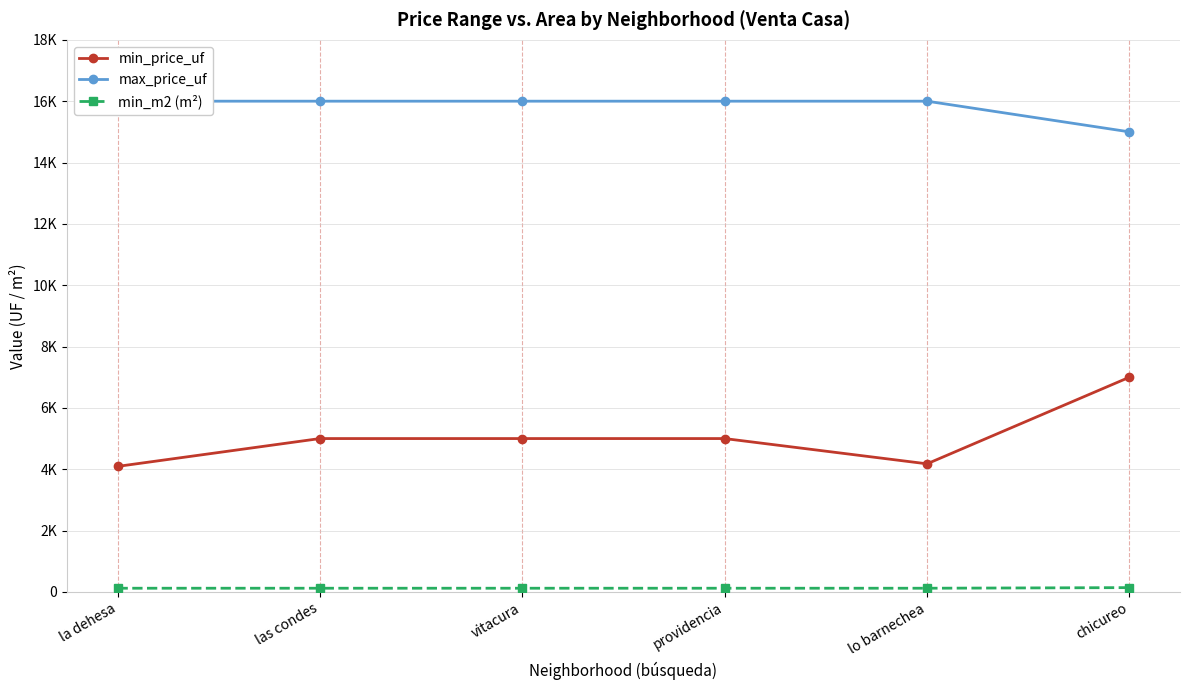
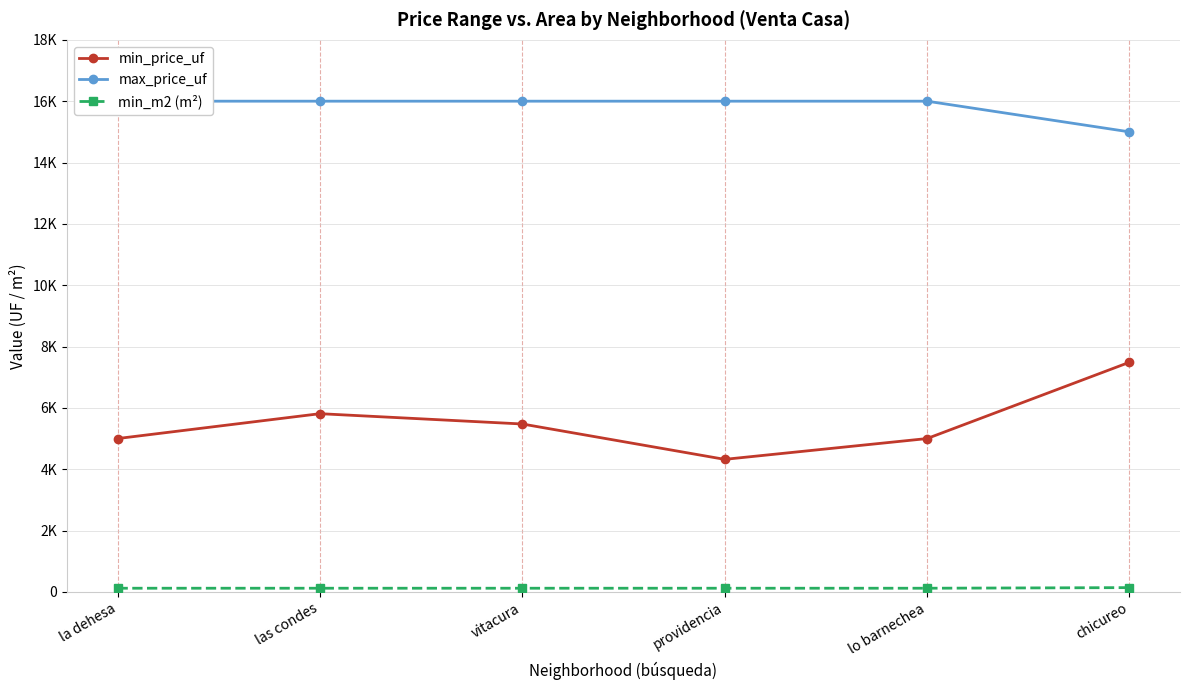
  {
    "min_price_uf": {
-     "la dehesa": 4100,
-     "las condes": 5000,
-     "vitacura": 5000,
-     "providencia": 5000,
-     "lo barnechea": 4200,
-     "chicureo": 7000
+     "la dehesa": 5000,
+     "las condes": 5800,
+     "vitacura": 5500,
+     "providencia": 4300,
+     "lo barnechea": 5000,
+     "chicureo": 7500
    },
    "max_price_uf": {
      "las condes": 16000,
      "vitacura": 16000,
      "providencia": 16000,
      "lo barnechea": 16000,
      "chicureo": 15000
    },
    "min_m2 (m²)": {
      "la dehesa": 100,
      "las condes": 100,
      "vitacura": 100,
      "providencia": 100,
      "lo barnechea": 100,
      "chicureo": 100
    }
  }
